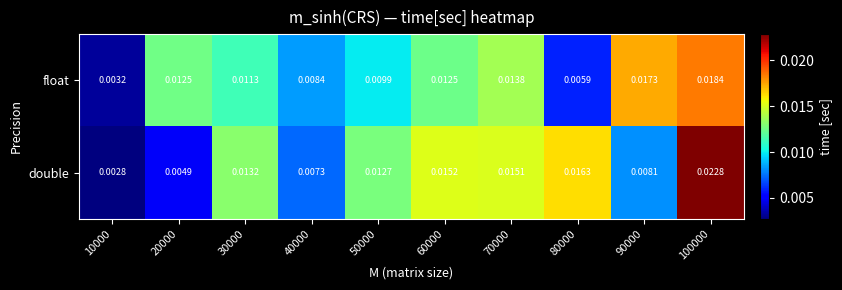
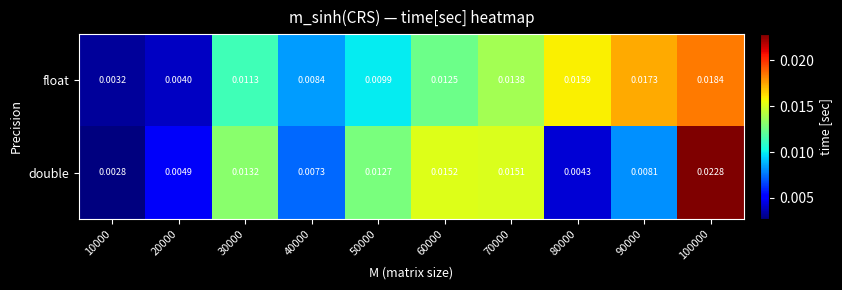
  {
    "float": {
      "10000": 0.0032,
-     "20000": 0.0125,
+     "20000": 0.0040,
      "30000": 0.0113,
      "40000": 0.0084,
      "50000": 0.0099,
      "60000": 0.0125,
      "70000": 0.0138,
-     "80000": 0.0059,
+     "80000": 0.0159,
      "90000": 0.0173,
      "100000": 0.0184
    },
    "double": {
      "10000": 0.0028,
      "20000": 0.0049,
      "30000": 0.0132,
      "40000": 0.0073,
      "50000": 0.0127,
      "60000": 0.0152,
      "70000": 0.0151,
-     "80000": 0.0163,
+     "80000": 0.0043,
      "90000": 0.0081,
      "100000": 0.0228
    }
  }
